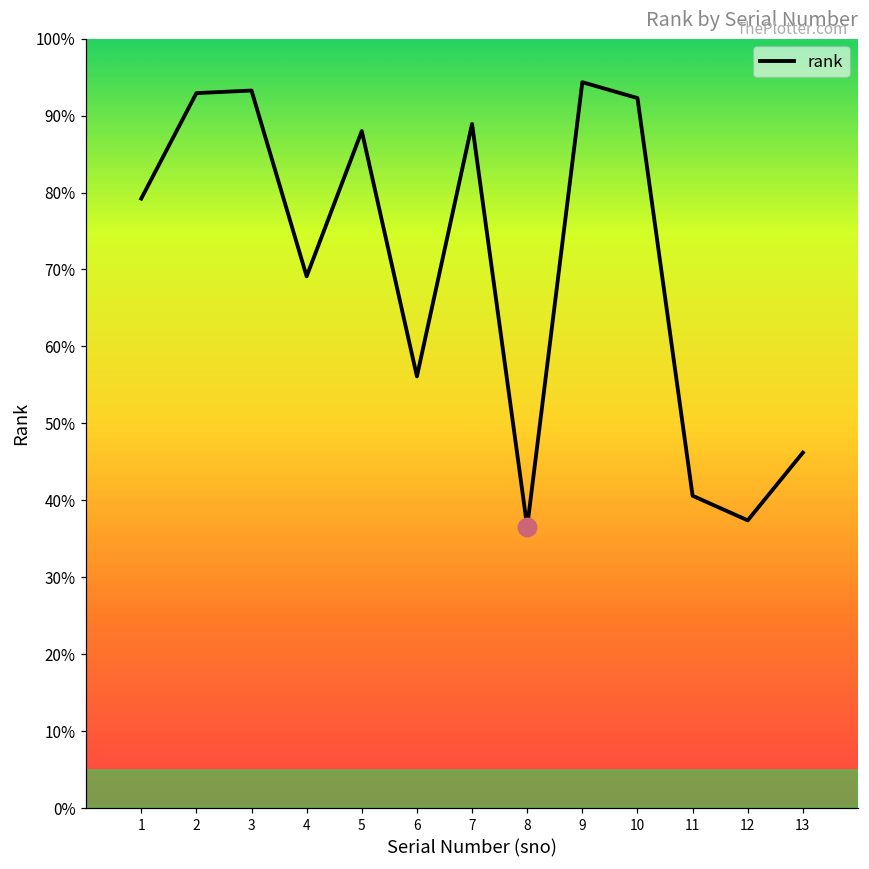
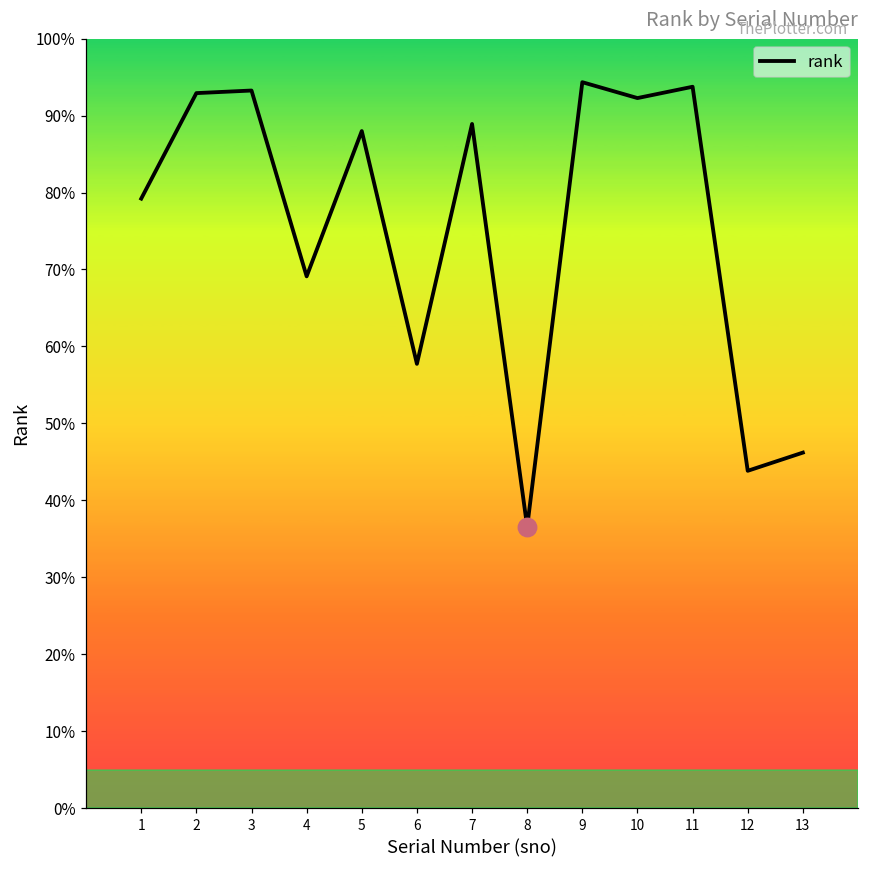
  {
    "rank": {
      "1": "79%",
      "2": "93%",
      "3": "93%",
      "4": "69%",
      "5": "88%",
-     "6": "56%",
+     "6": "58%",
      "7": "89%",
      "9": "94%",
      "10": "92%",
-     "11": "41%",
-     "12": "37%",
+     "11": "94%",
+     "12": "44%",
      "13": "46%"
    }
  }
